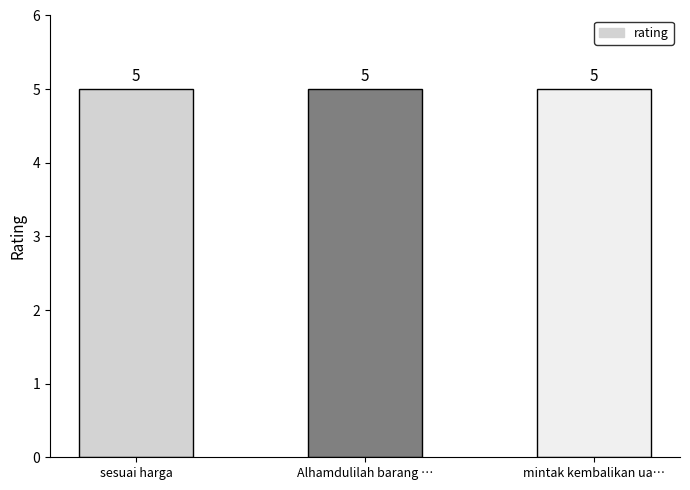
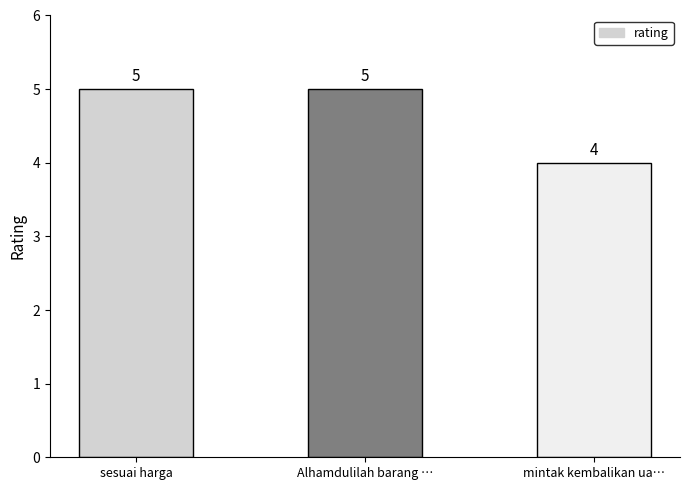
  {
    "sesuai harga": 5,
    "Alhamdulilah barang …": 5,
-   "mintak kembalikan ua…": 5
+   "mintak kembalikan ua…": 4
  }
